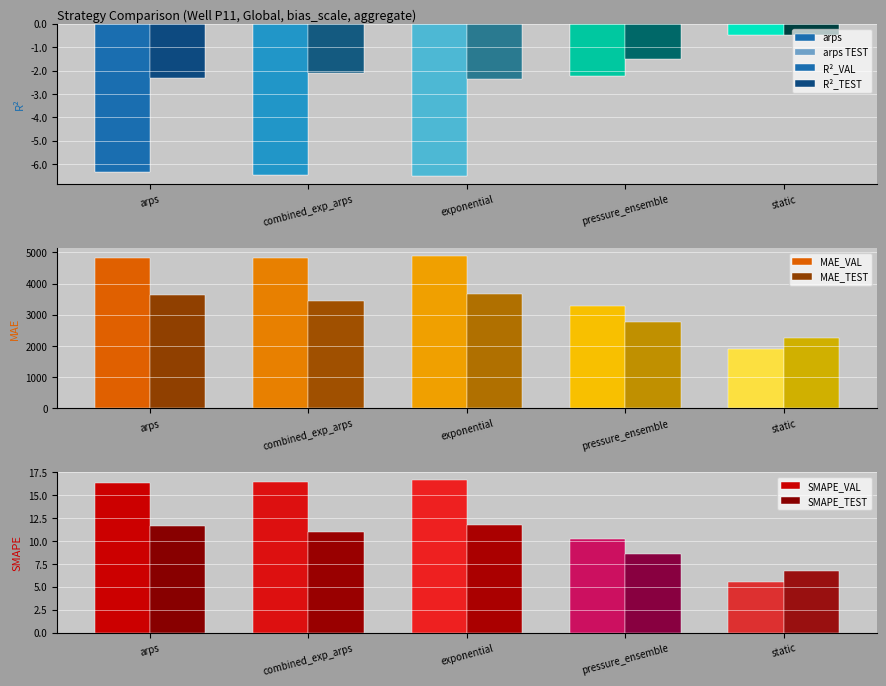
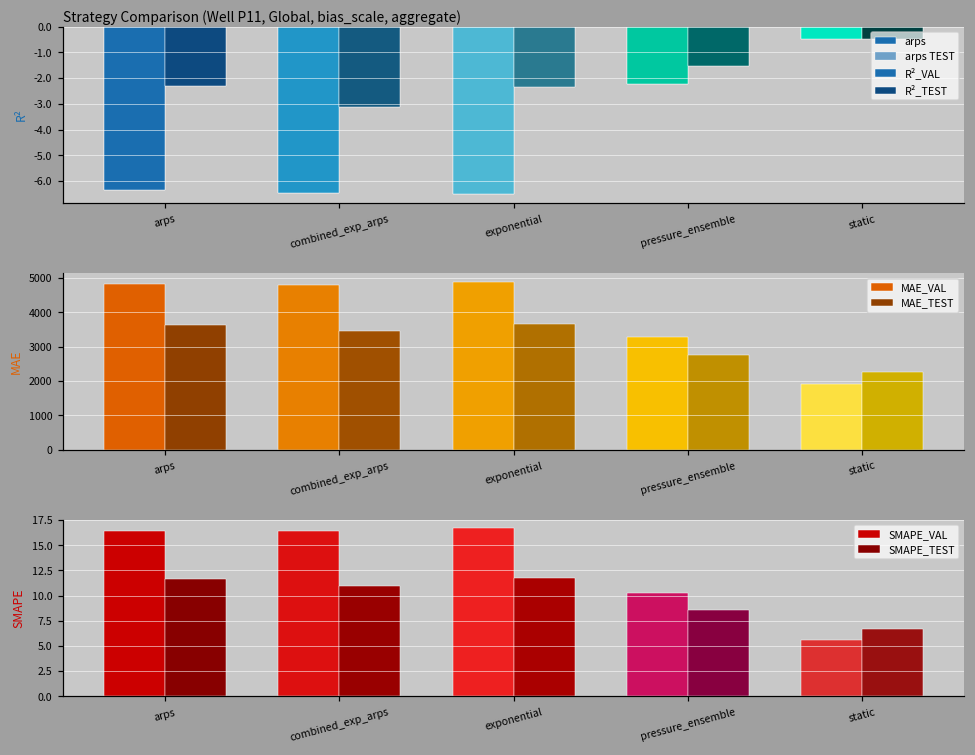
  {
    "Strategy Comparison (Well P11, Global, bias_scale, aggregate)": {
      "R²_TEST": {
        "arps": -2.3,
-       "combined_exp_arps": -2.1,
+       "combined_exp_arps": -3.1,
        "exponential": -2.4,
        "pressure_ensemble": -1.5
      }
    }
  }
